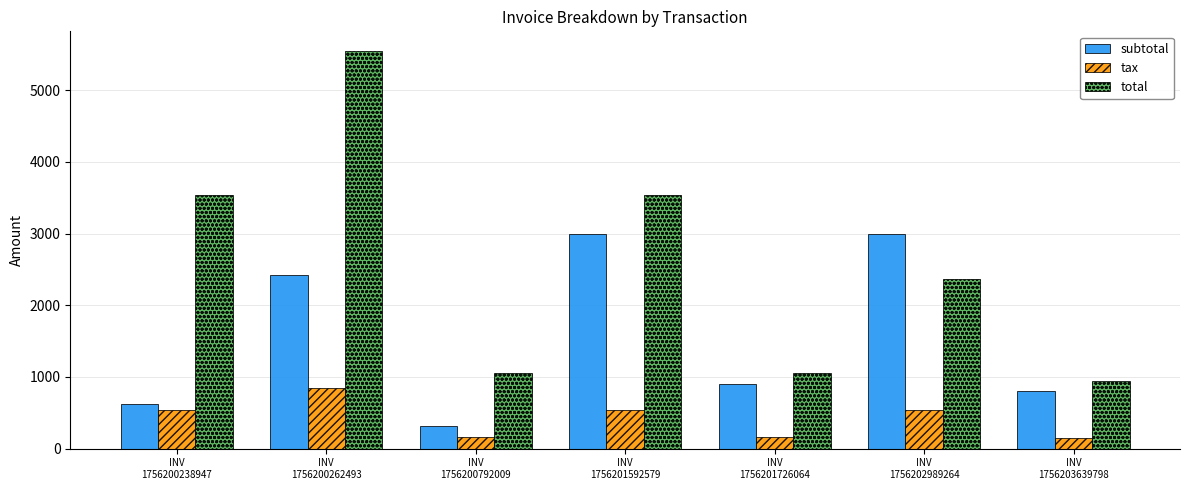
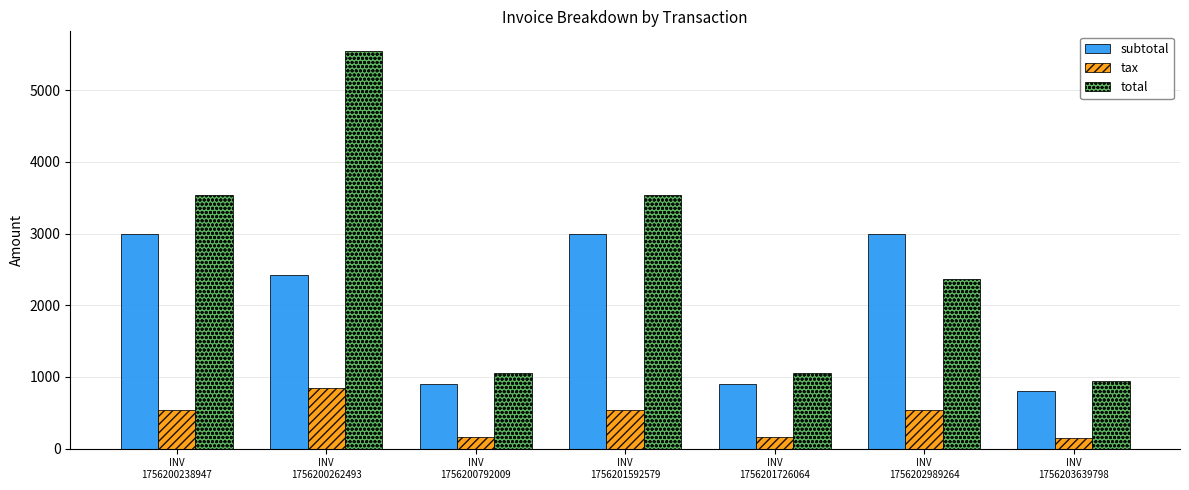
  {
    "subtotal": {
-     "INV 1756200238947": 600,
+     "INV 1756200238947": 3000,
      "INV 1756200262493": 2400,
-     "INV 1756200792009": 300,
+     "INV 1756200792009": 900,
      "INV 1756201592579": 3000,
      "INV 1756201726064": 900,
      "INV 1756202989264": 3000,
      "INV 1756203639798": 800
    },
    "tax": {
      "INV 1756200238947": 500,
      "INV 1756200262493": 800,
      "INV 1756200792009": 200,
      "INV 1756201592579": 500,
      "INV 1756201726064": 200,
      "INV 1756202989264": 500,
      "INV 1756203639798": 100
    },
    "total": {
      "INV 1756200238947": 3500,
      "INV 1756200262493": 5500,
      "INV 1756200792009": 1100,
      "INV 1756201592579": 3500,
      "INV 1756201726064": 1100,
      "INV 1756202989264": 2400,
      "INV 1756203639798": 900
    }
  }
